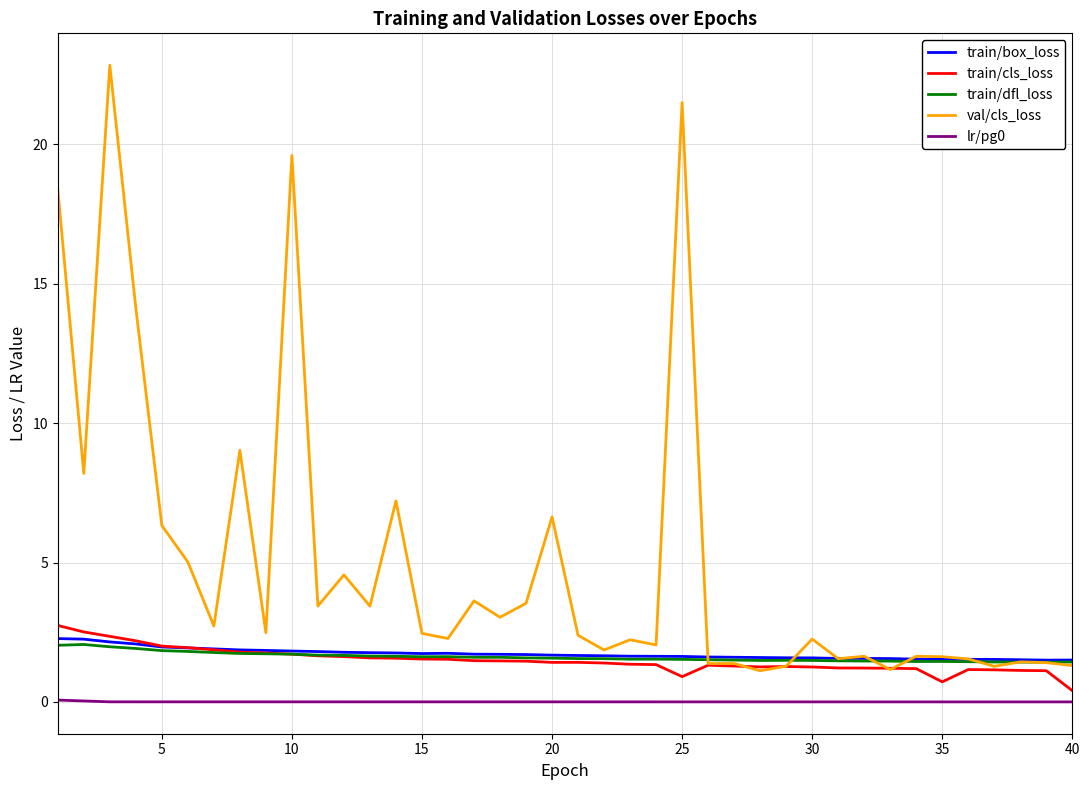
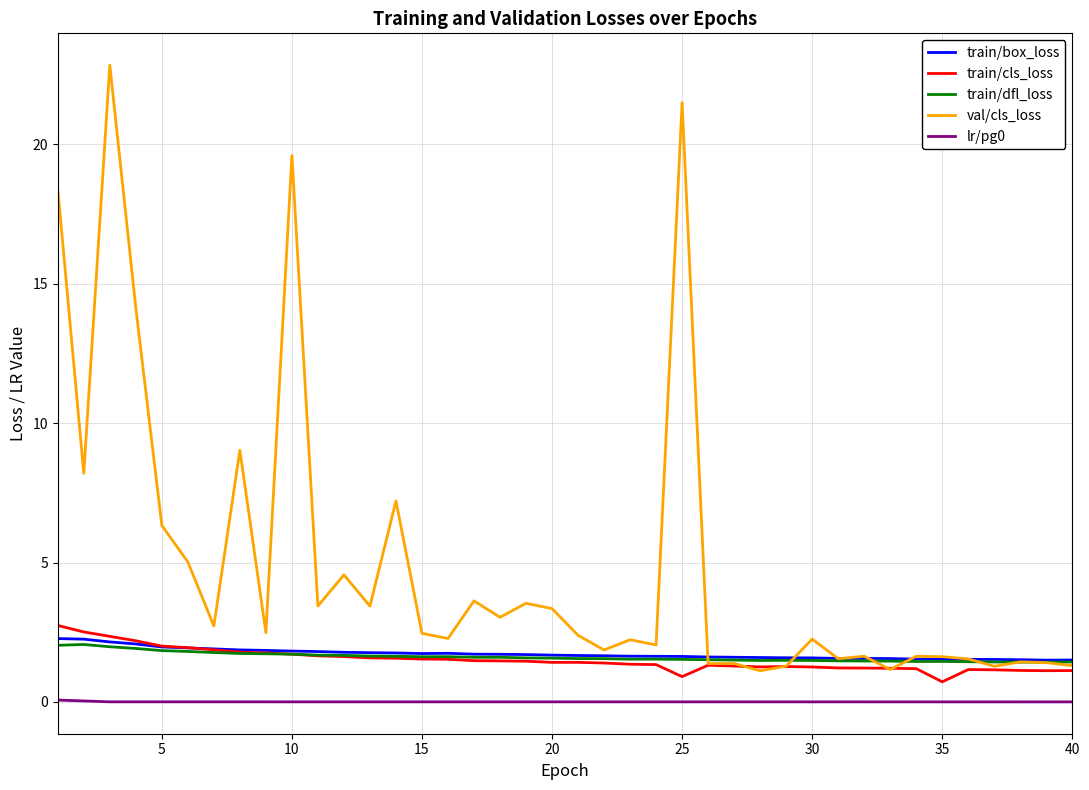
  {
    "train/box_loss": {
      "10": 1.8,
      "15": 1.7,
      "20": 1.7,
      "25": 1.6
    },
    "train/cls_loss": {
      "20": 1.4,
      "25": 0.9,
      "30": 1.3,
      "35": 0.7,
-     "40": 0.4
+     "40": 1.1
    },
    "train/dfl_loss": {
      "5": 1.8,
      "20": 1.6,
      "25": 1.5
    },
    "val/cls_loss": {
      "5": 6.3,
      "10": 19.6,
      "15": 2.5,
-     "20": 6.6,
+     "20": 3.3,
      "25": 21.5,
      "30": 2.3,
      "35": 1.6,
      "40": 1.3
    },
    "lr/pg0": {
      "5": 0.0,
      "10": 0.0,
      "15": 0.0,
      "20": 0.0,
      "25": 0.0,
      "30": 0.0,
      "35": 0.0,
      "40": 0.0
    }
  }
